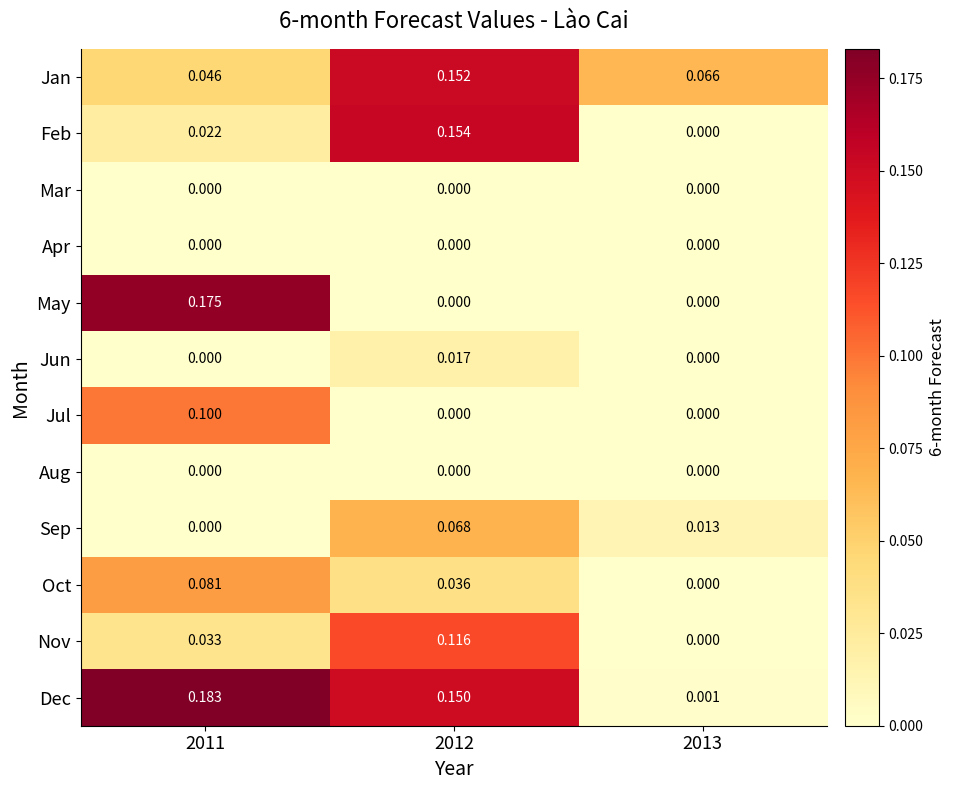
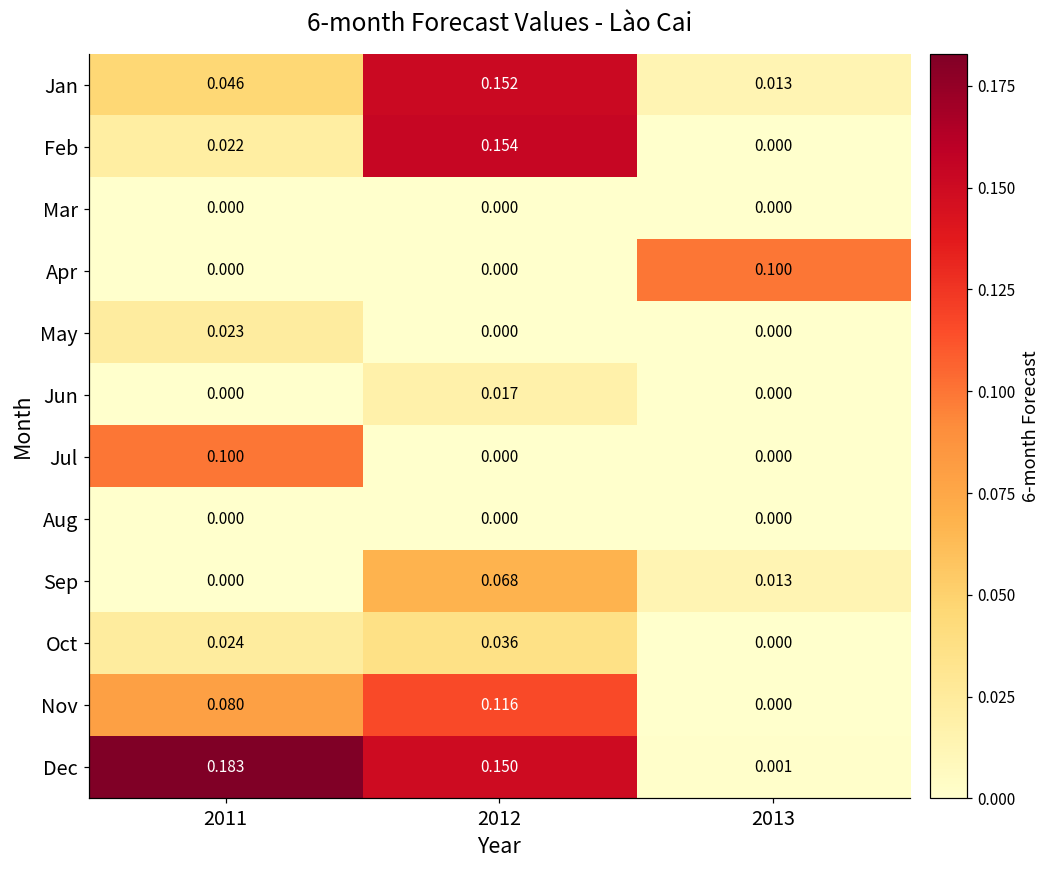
  {
    "Jan": {
      "2011": 0.046,
      "2012": 0.152,
-     "2013": 0.066
+     "2013": 0.013
    },
    "Feb": {
      "2011": 0.022,
      "2012": 0.154,
      "2013": 0.000
    },
    "Mar": {
      "2011": 0.000,
      "2012": 0.000,
      "2013": 0.000
    },
    "Apr": {
      "2011": 0.000,
      "2012": 0.000,
-     "2013": 0.000
+     "2013": 0.100
    },
    "May": {
-     "2011": 0.175,
+     "2011": 0.023,
      "2012": 0.000,
      "2013": 0.000
    },
    "Jun": {
      "2011": 0.000,
      "2012": 0.017,
      "2013": 0.000
    },
    "Jul": {
      "2011": 0.100,
      "2012": 0.000,
      "2013": 0.000
    },
    "Aug": {
      "2011": 0.000,
      "2012": 0.000,
      "2013": 0.000
    },
    "Sep": {
      "2011": 0.000,
      "2012": 0.068,
      "2013": 0.013
    },
    "Oct": {
-     "2011": 0.081,
+     "2011": 0.024,
      "2012": 0.036,
      "2013": 0.000
    },
    "Nov": {
-     "2011": 0.033,
+     "2011": 0.080,
      "2012": 0.116,
      "2013": 0.000
    },
    "Dec": {
      "2011": 0.183,
      "2012": 0.150,
      "2013": 0.001
    }
  }
